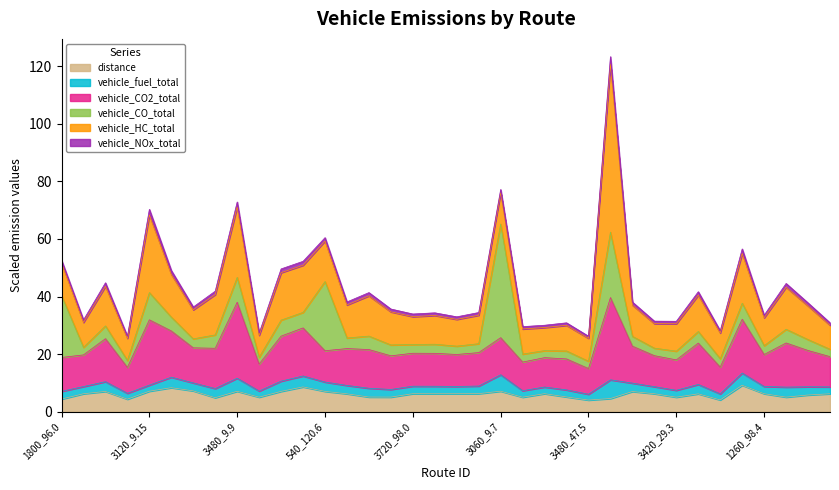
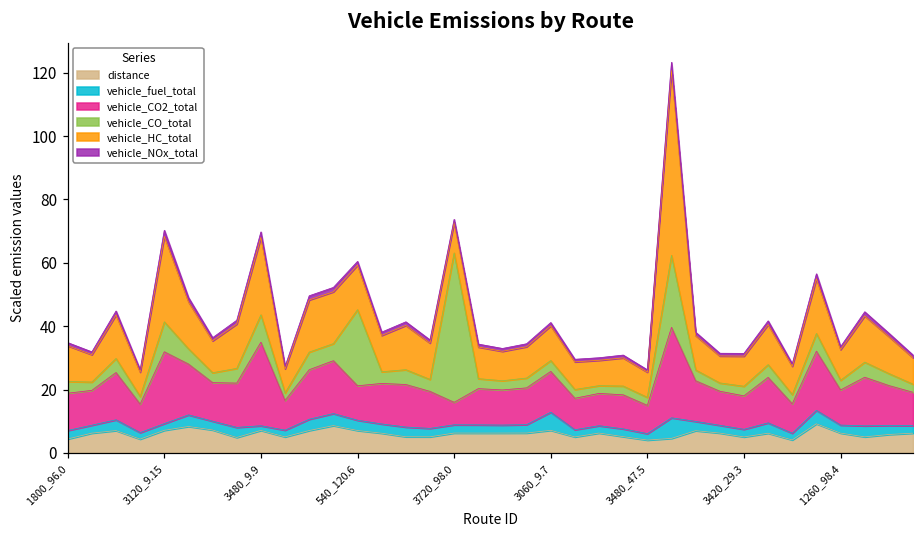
  {
    "distance": {
      "1800_96.0": 4,
      "3120_9.15": 7,
      "3480_9.9": 7,
      "540_120.6": 7,
      "3720_98.0": 6,
      "3060_9.7": 7,
      "3480_47.5": 4,
      "3420_29.3": 5,
      "1260_98.4": 6
    },
    "vehicle_fuel_total": {
      "1800_96.0": 3,
      "3120_9.15": 2,
-     "3480_9.9": 5,
+     "3480_9.9": 1,
      "540_120.6": 3,
      "3720_98.0": 3,
      "3060_9.7": 6,
      "3480_47.5": 2,
      "3420_29.3": 2,
      "1260_98.4": 3
    },
    "vehicle_CO2_total": {
      "1800_96.0": 12,
      "3120_9.15": 23,
      "3480_9.9": 26,
      "540_120.6": 11,
-     "3720_98.0": 11,
+     "3720_98.0": 7,
      "3060_9.7": 13,
      "3480_47.5": 9,
      "3420_29.3": 11,
      "1260_98.4": 11
    },
    "vehicle_CO_total": {
-     "1800_96.0": 22,
+     "1800_96.0": 4,
      "3120_9.15": 9,
      "3480_9.9": 9,
      "540_120.6": 24,
-     "3720_98.0": 3,
-     "3060_9.7": 39,
+     "3720_98.0": 47,
+     "3060_9.7": 3,
      "3480_47.5": 3,
      "3420_29.3": 3,
      "1260_98.4": 3
    },
    "vehicle_HC_total": {
      "1800_96.0": 11,
      "3120_9.15": 27,
      "3480_9.9": 24,
      "540_120.6": 14,
      "3720_98.0": 10,
      "3060_9.7": 11,
      "1260_98.4": 10
    },
    "vehicle_NOx_total": {
      "1800_96.0": 1,
      "3120_9.15": 2,
      "3480_9.9": 2,
      "540_120.6": 1,
      "3720_98.0": 1,
      "3060_9.7": 1,
      "1260_98.4": 1
    }
  }
